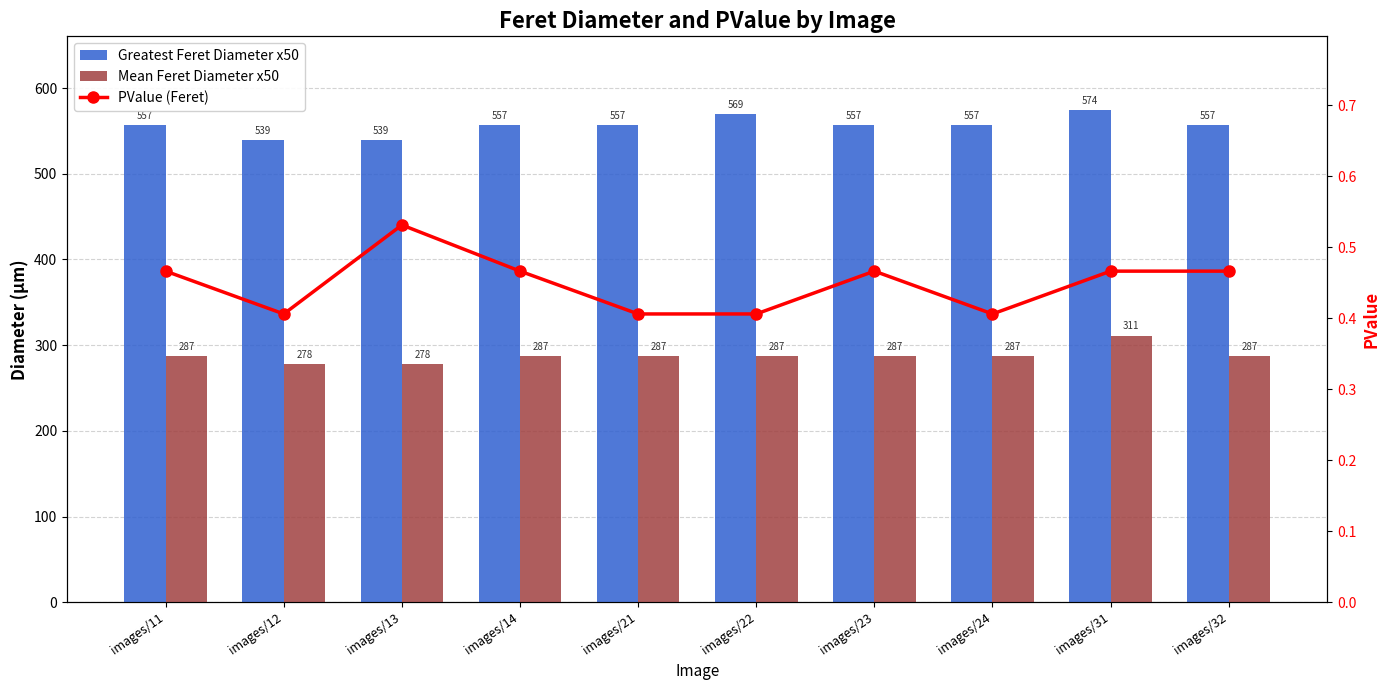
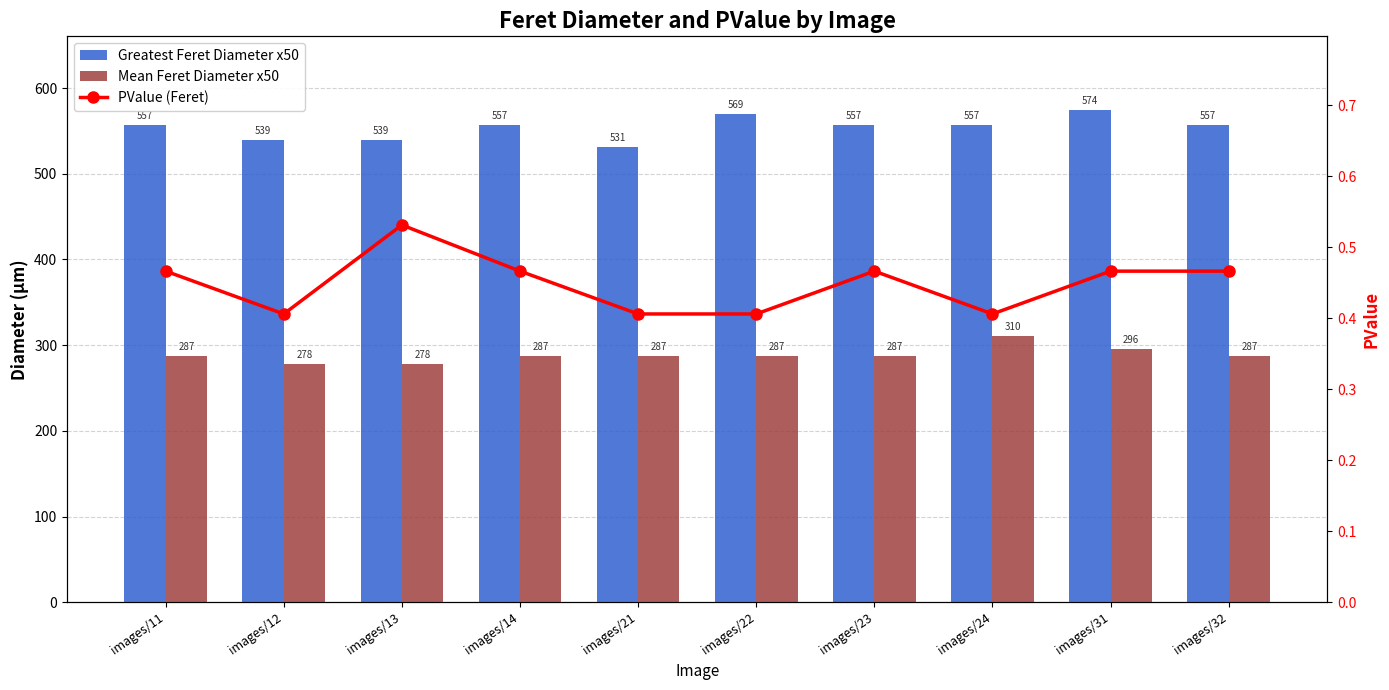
  {
    "Greatest Feret Diameter x50": {
      "images/11": 557,
      "images/12": 539,
      "images/13": 539,
      "images/14": 557,
-     "images/21": 557,
+     "images/21": 531,
      "images/22": 569,
      "images/23": 557,
      "images/24": 557,
      "images/31": 574,
      "images/32": 557
    },
    "Mean Feret Diameter x50": {
      "images/11": 287,
      "images/12": 278,
      "images/13": 278,
      "images/14": 287,
      "images/21": 287,
      "images/22": 287,
      "images/23": 287,
-     "images/24": 287,
-     "images/31": 311,
+     "images/24": 310,
+     "images/31": 296,
      "images/32": 287
    }
  }
